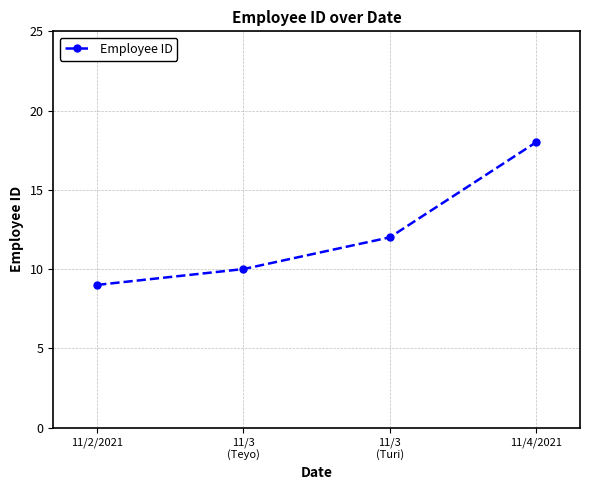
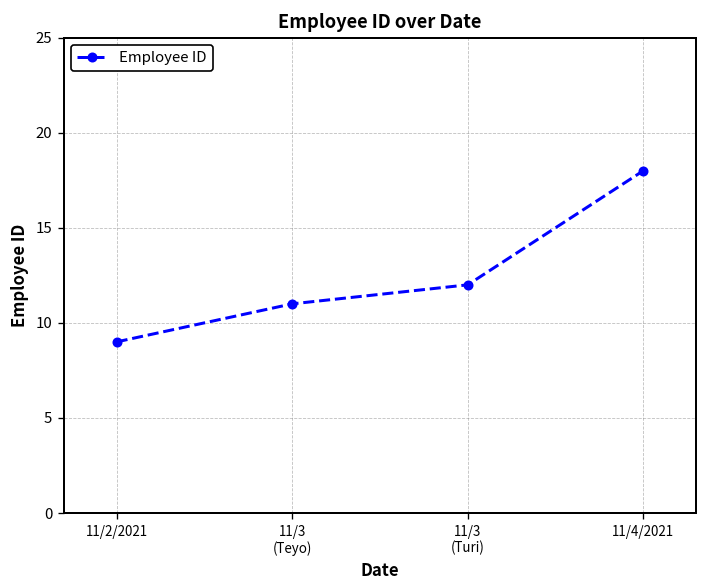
  {
    "11/2/2021": 9,
-   "11/3 (Teyo)": 10,
+   "11/3 (Teyo)": 11,
    "11/3 (Turi)": 12,
    "11/4/2021": 18
  }
